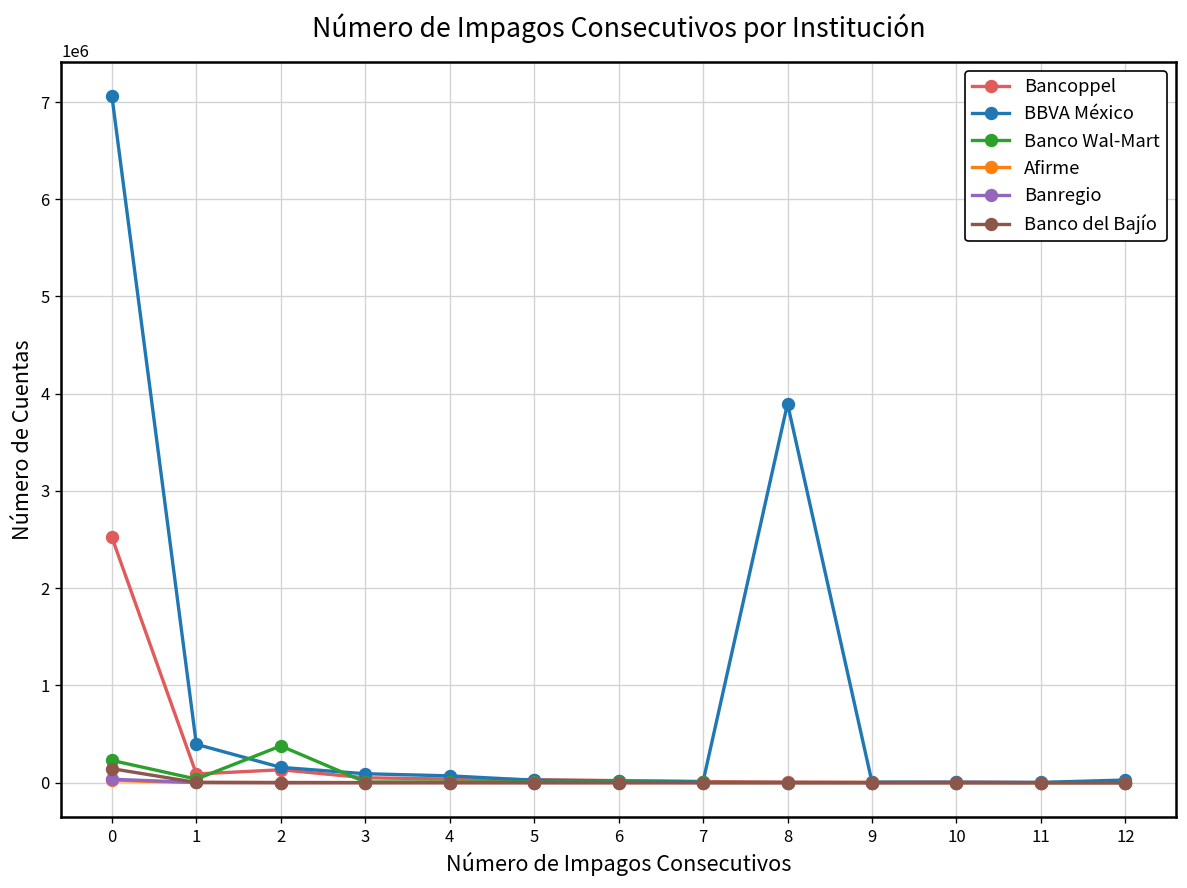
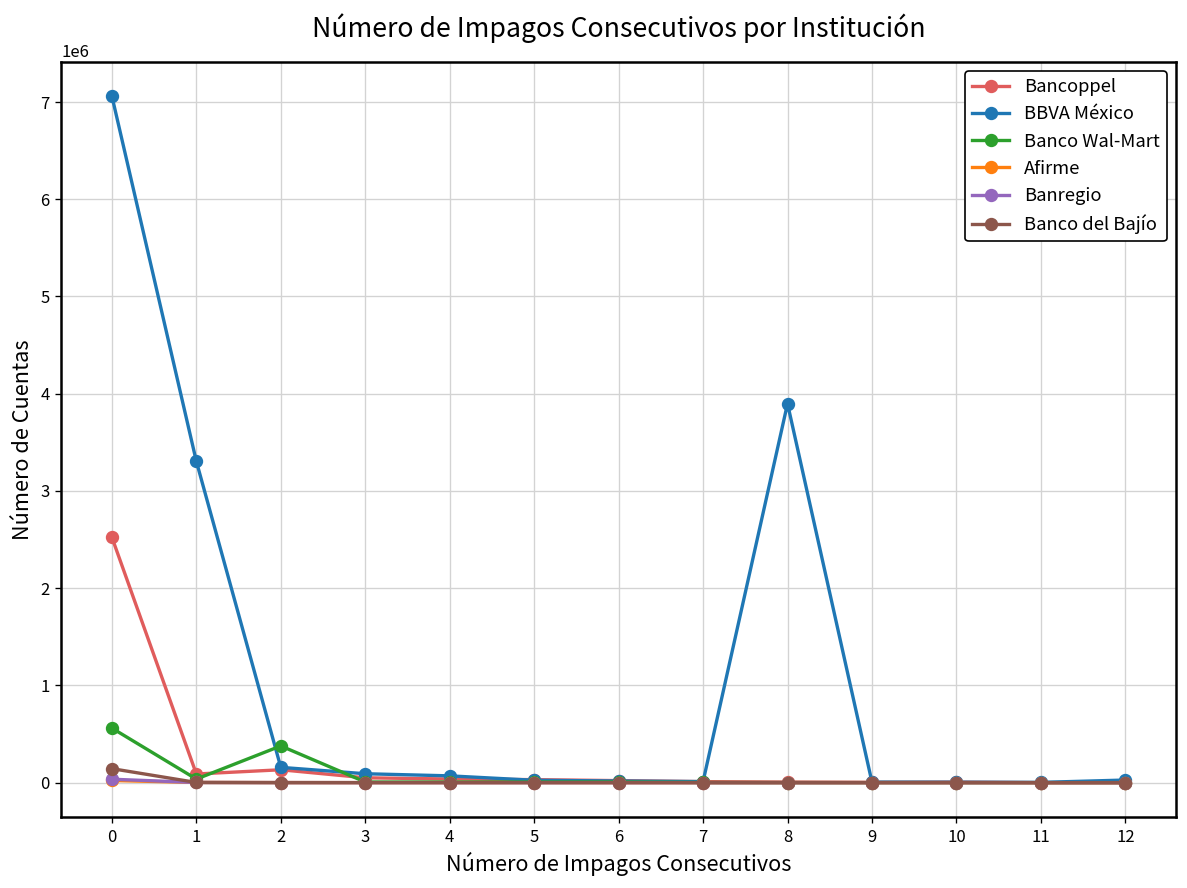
  {
    "Bancoppel": {
      "0": 2500000,
      "1": 100000,
      "3": 0
    },
    "BBVA México": {
      "0": 7100000,
-     "1": 400000,
+     "1": 3300000,
      "3": 100000,
      "4": 100000,
      "8": 3900000
    },
    "Banco Wal-Mart": {
-     "0": 200000,
+     "0": 600000,
      "1": 0,
      "2": 400000
    },
    "Banco del Bajío": {
      "0": 100000
    }
  }
